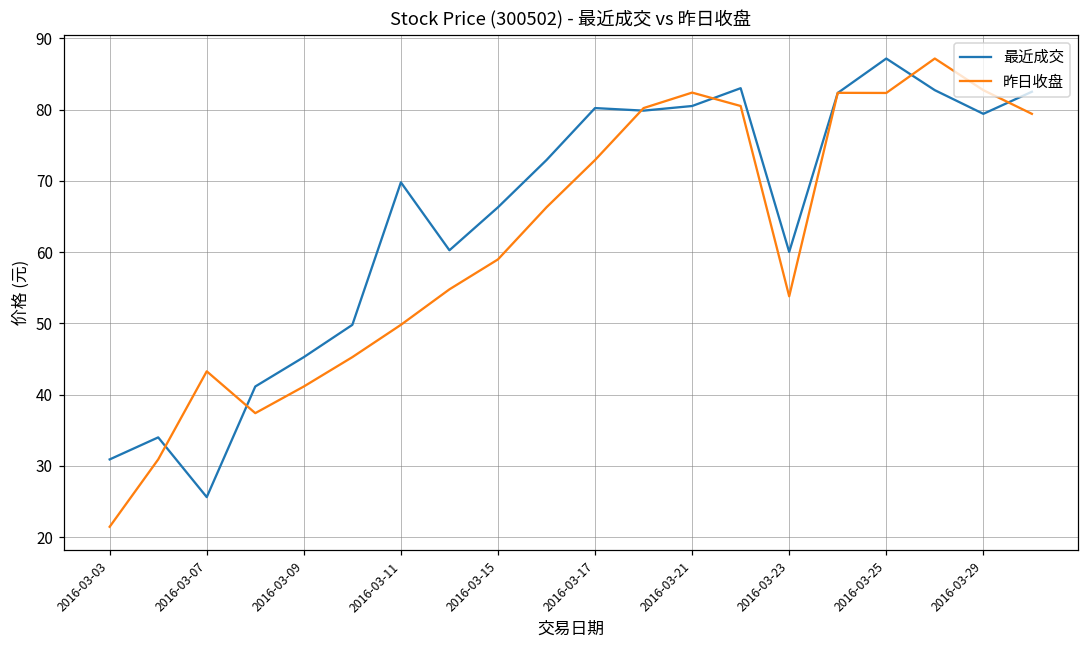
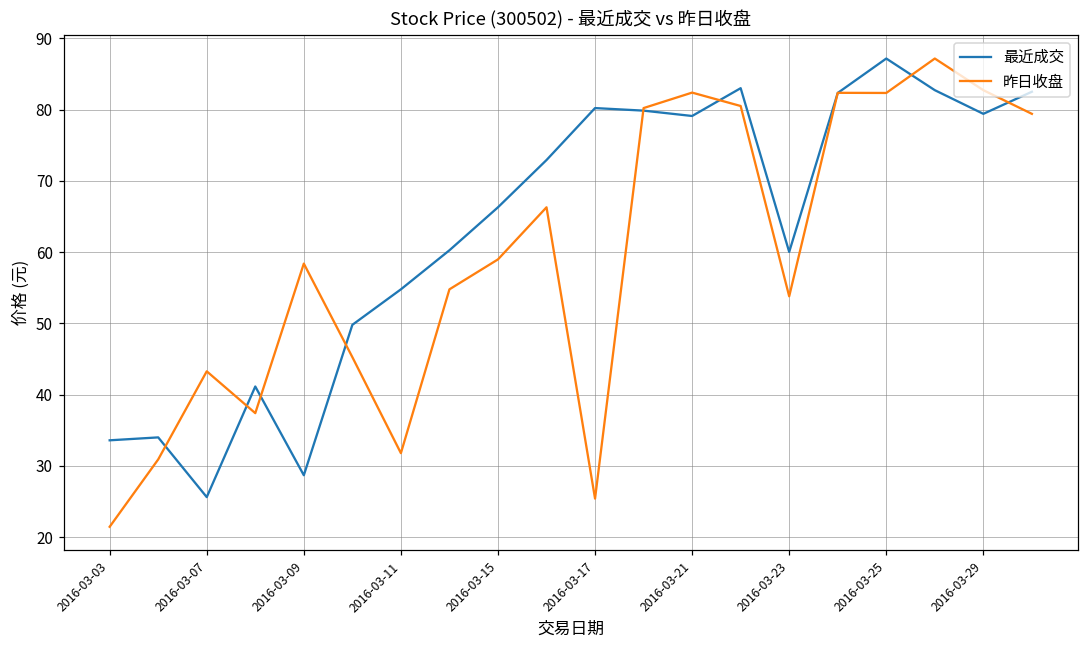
  {
    "最近成交": {
-     "2016-03-03": 31,
+     "2016-03-03": 34,
      "2016-03-07": 26,
-     "2016-03-09": 45,
-     "2016-03-11": 70,
+     "2016-03-09": 29,
+     "2016-03-11": 55,
      "2016-03-15": 66,
      "2016-03-17": 80,
-     "2016-03-21": 81,
+     "2016-03-21": 79,
      "2016-03-23": 60,
      "2016-03-25": 87,
      "2016-03-29": 79
    },
    "昨日收盘": {
      "2016-03-03": 21,
      "2016-03-07": 43,
-     "2016-03-09": 41,
-     "2016-03-11": 50,
+     "2016-03-09": 58,
+     "2016-03-11": 32,
      "2016-03-15": 59,
-     "2016-03-17": 73,
+     "2016-03-17": 25,
      "2016-03-21": 82,
      "2016-03-23": 54,
      "2016-03-25": 82
    }
  }
